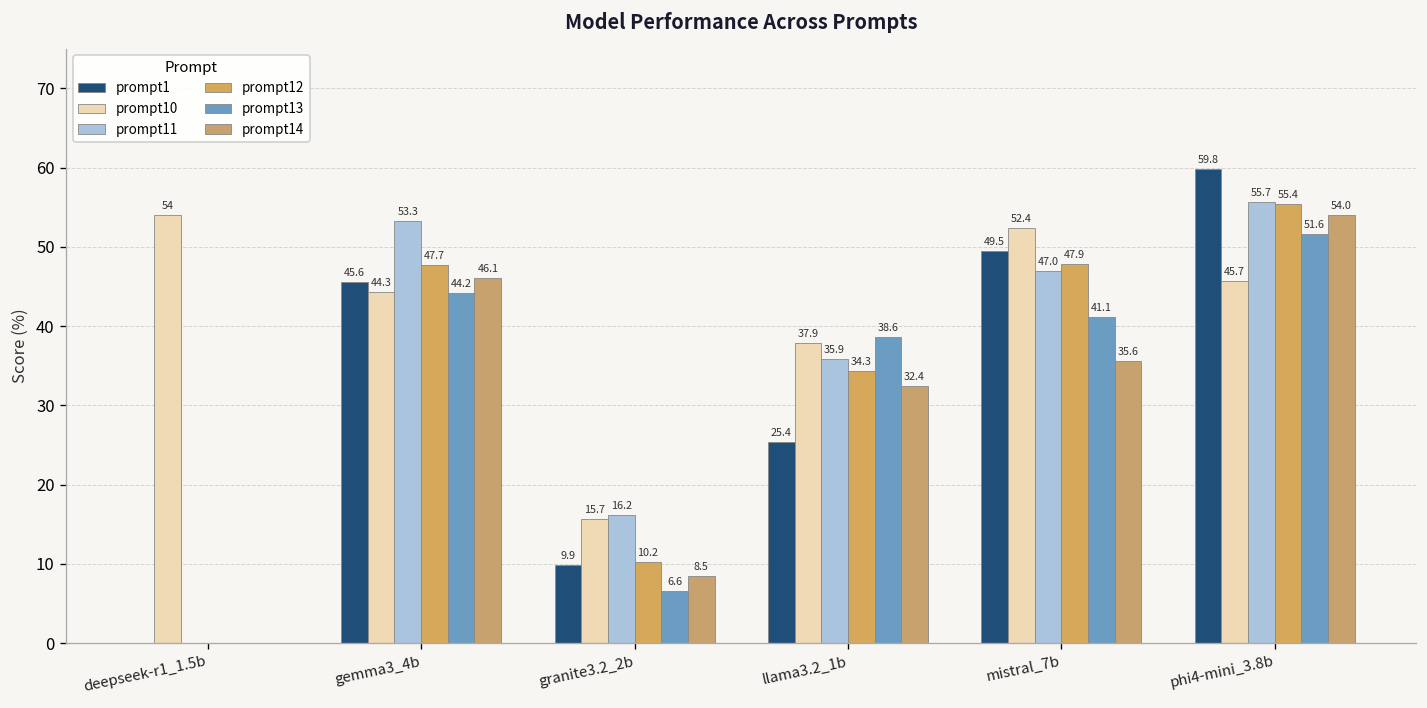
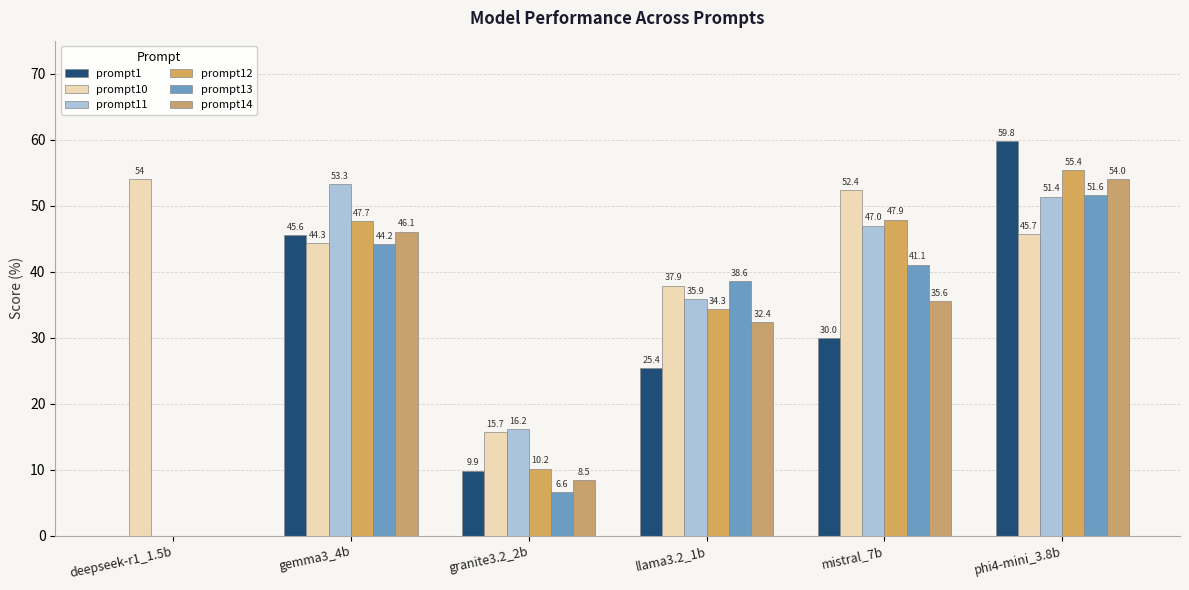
  {
    "prompt1": {
      "gemma3_4b": 45.6,
      "granite3.2_2b": 9.9,
      "llama3.2_1b": 25.4,
-     "mistral_7b": 49.5,
+     "mistral_7b": 30.0,
      "phi4-mini_3.8b": 59.8
    },
    "prompt10": {
      "deepseek-r1_1.5b": 54,
      "gemma3_4b": 44.3,
      "granite3.2_2b": 15.7,
      "llama3.2_1b": 37.9,
      "mistral_7b": 52.4,
      "phi4-mini_3.8b": 45.7
    },
    "prompt11": {
      "gemma3_4b": 53.3,
      "granite3.2_2b": 16.2,
      "llama3.2_1b": 35.9,
      "mistral_7b": 47.0,
-     "phi4-mini_3.8b": 55.7
+     "phi4-mini_3.8b": 51.4
    },
    "prompt13": {
      "gemma3_4b": 44.2,
      "granite3.2_2b": 6.6,
      "llama3.2_1b": 38.6,
      "mistral_7b": 41.1,
      "phi4-mini_3.8b": 51.6
    }
  }
